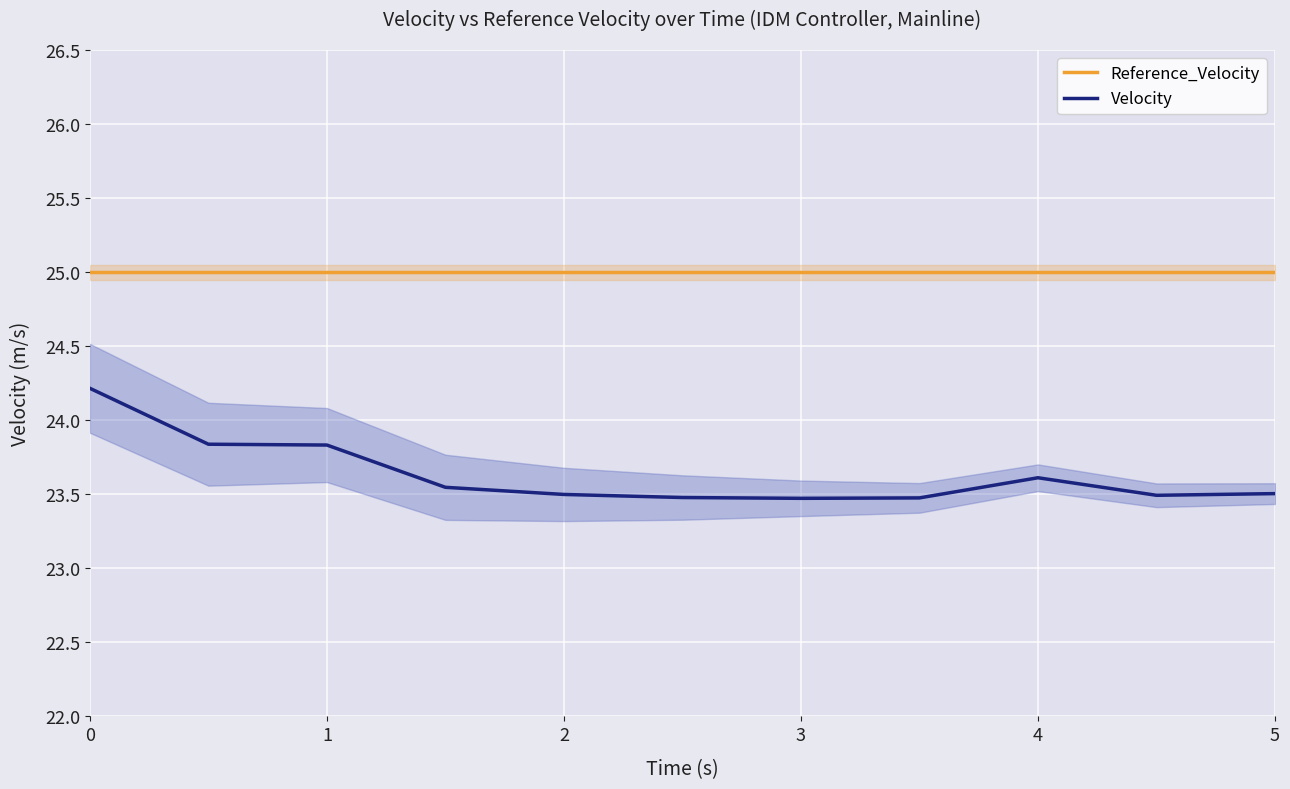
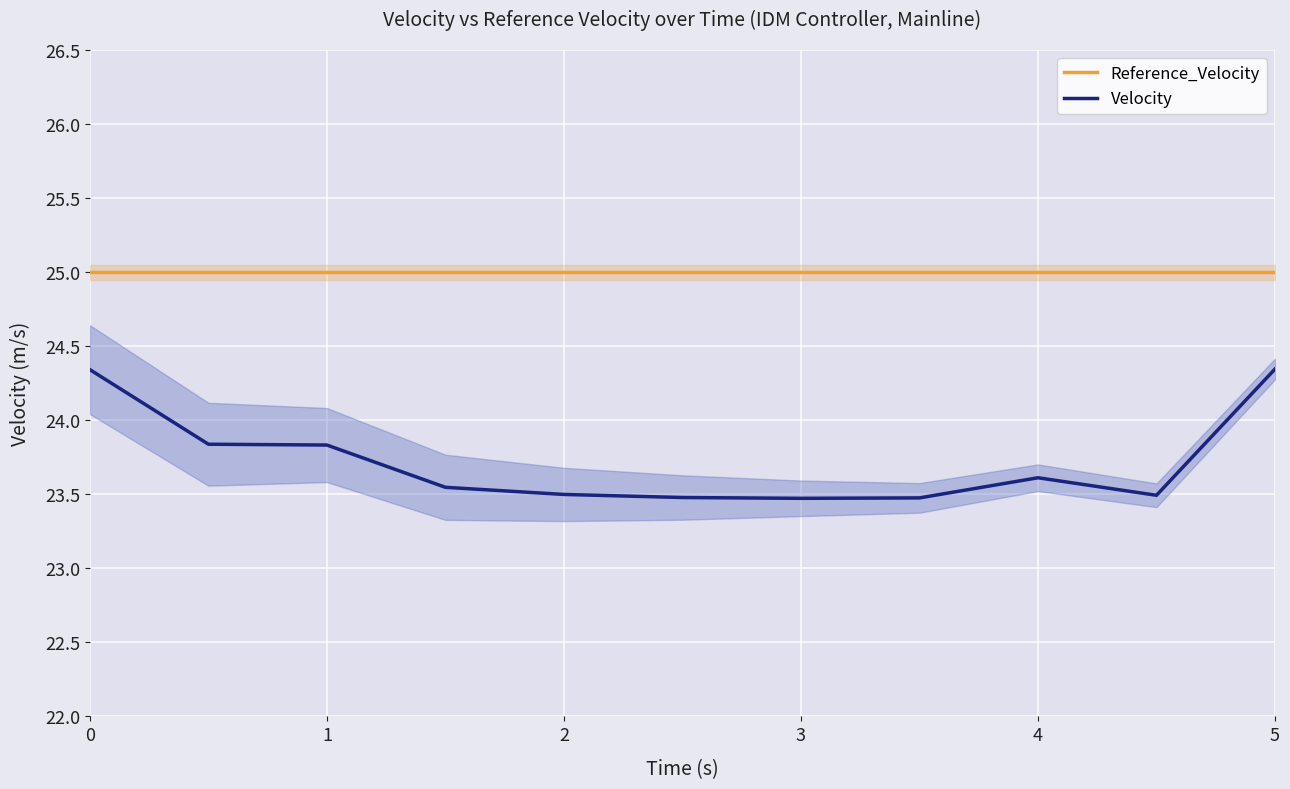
  {
    "Velocity": {
-     "0": 24.22,
+     "0": 24.34,
      "1": 23.83,
      "2": 23.50,
      "3": 23.47,
      "4": 23.61,
-     "5": 23.50
+     "5": 24.35
    }
  }
